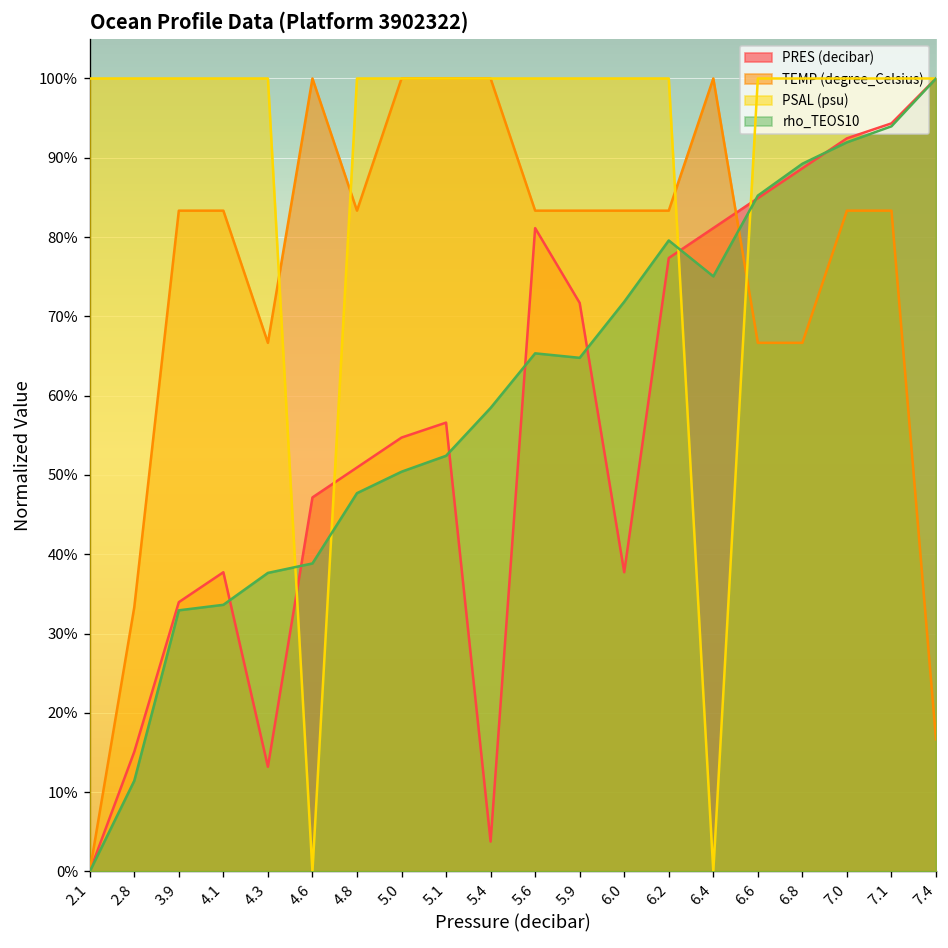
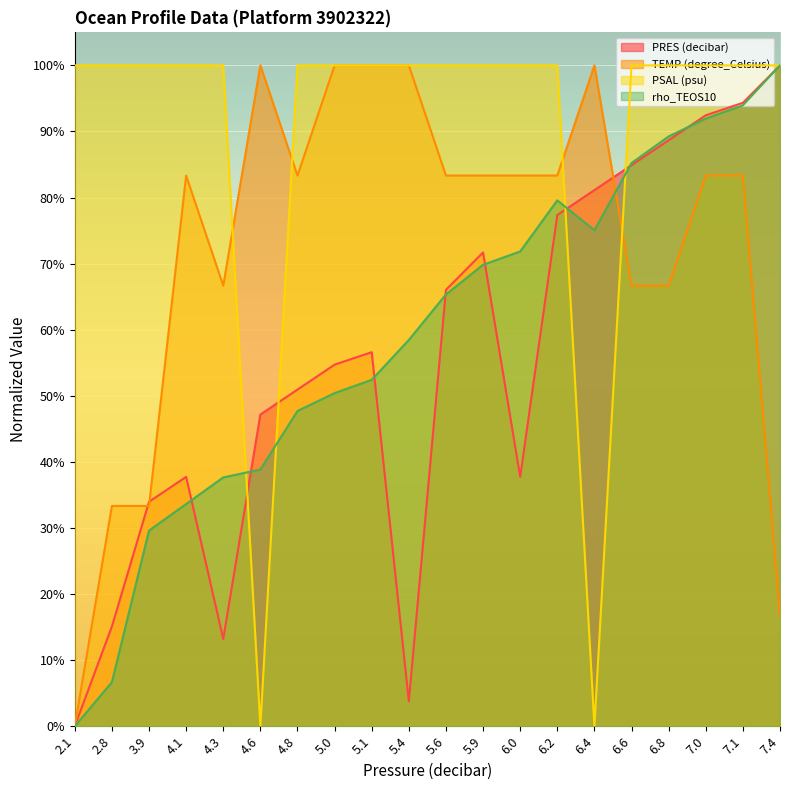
  {
    "PRES (decibar)": {
      "2.8": "15%",
      "3.9": "34%",
      "4.1": "38%",
      "4.3": "13%",
      "4.6": "47%",
      "4.8": "51%",
      "5.0": "55%",
      "5.1": "57%",
      "5.4": "4%",
-     "5.6": "81%",
+     "5.6": "66%",
      "5.9": "72%",
      "6.0": "38%",
      "6.2": "77%",
      "6.4": "81%",
      "6.8": "89%",
      "7.0": "92%"
    },
    "TEMP (degree_Celsius)": {
      "2.8": "33%",
-     "3.9": "83%",
+     "3.9": "33%",
      "4.1": "83%",
      "4.3": "67%",
      "4.6": "100%",
      "4.8": "83%",
      "5.6": "83%",
      "5.9": "83%",
      "6.0": "83%",
      "6.2": "83%",
      "6.4": "100%",
      "6.6": "67%",
      "6.8": "67%",
      "7.0": "83%",
      "7.1": "83%",
      "7.4": "17%"
    },
    "PSAL (psu)": {
      "2.1": "100%",
      "2.8": "100%",
      "3.9": "100%",
      "4.1": "100%",
      "4.3": "100%",
      "4.6": "0%",
      "4.8": "100%",
      "5.6": "100%",
      "5.9": "100%",
      "6.0": "100%",
      "6.2": "100%",
      "6.4": "0%"
    },
    "rho_TEOS10": {
-     "2.8": "11%",
-     "3.9": "33%",
+     "2.8": "7%",
+     "3.9": "30%",
      "4.1": "34%",
      "4.3": "38%",
      "4.6": "39%",
      "4.8": "48%",
      "5.0": "50%",
      "5.1": "52%",
      "5.4": "58%",
      "5.6": "65%",
-     "5.9": "65%",
+     "5.9": "70%",
      "6.0": "72%",
      "6.2": "80%",
      "6.4": "75%",
      "6.8": "89%",
      "7.0": "92%"
    }
  }
